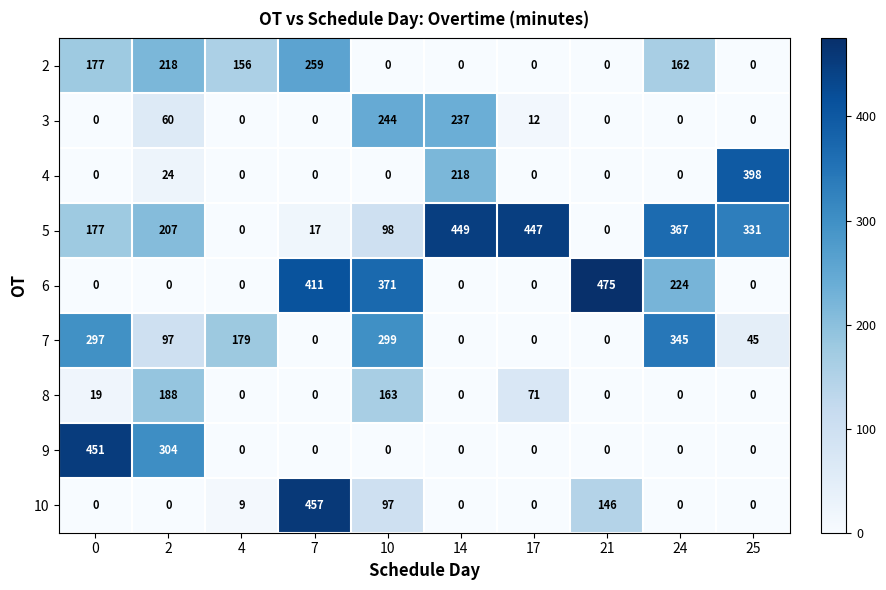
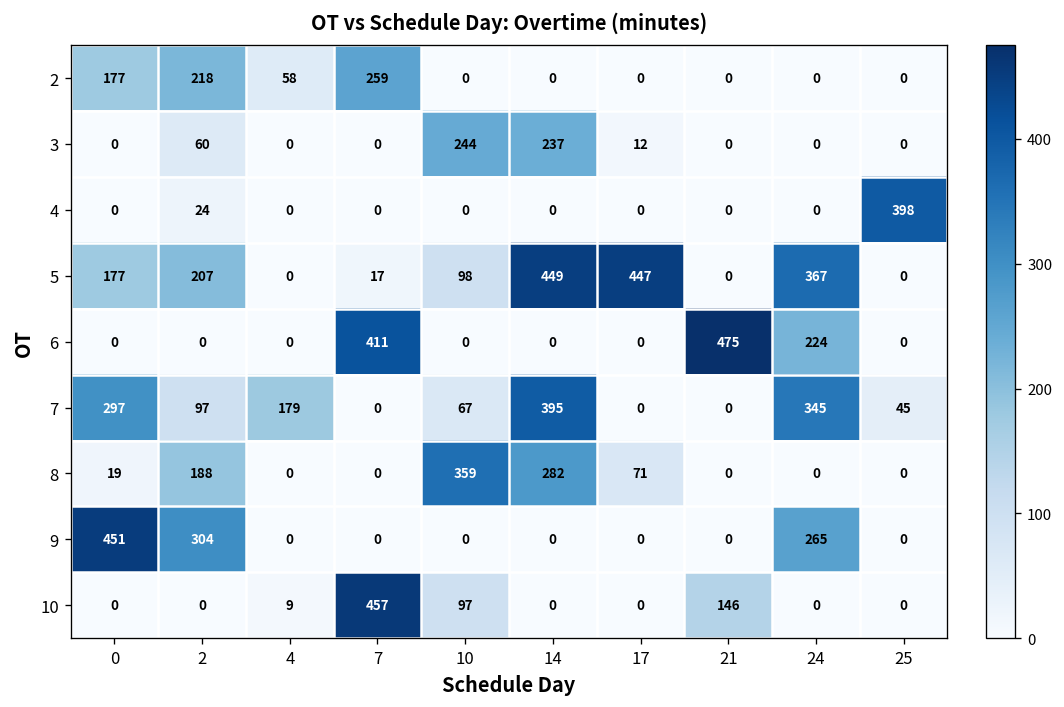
  {
    "2": {
      "0": 177,
      "2": 218,
-     "4": 156,
+     "4": 58,
      "7": 259,
      "10": 0,
      "14": 0,
      "17": 0,
      "21": 0,
-     "24": 162,
+     "24": 0,
      "25": 0
    },
    "3": {
      "0": 0,
      "2": 60,
      "4": 0,
      "7": 0,
      "10": 244,
      "14": 237,
      "17": 12,
      "21": 0,
      "24": 0,
      "25": 0
    },
    "4": {
      "0": 0,
      "2": 24,
      "4": 0,
      "7": 0,
      "10": 0,
-     "14": 218,
+     "14": 0,
      "17": 0,
      "21": 0,
      "24": 0,
      "25": 398
    },
    "5": {
      "0": 177,
      "2": 207,
      "4": 0,
      "7": 17,
      "10": 98,
      "14": 449,
      "17": 447,
      "21": 0,
      "24": 367,
-     "25": 331
+     "25": 0
    },
    "6": {
      "0": 0,
      "2": 0,
      "4": 0,
      "7": 411,
-     "10": 371,
+     "10": 0,
      "14": 0,
      "17": 0,
      "21": 475,
      "24": 224,
      "25": 0
    },
    "7": {
      "0": 297,
      "2": 97,
      "4": 179,
      "7": 0,
-     "10": 299,
-     "14": 0,
+     "10": 67,
+     "14": 395,
      "17": 0,
      "21": 0,
      "24": 345,
      "25": 45
    },
    "8": {
      "0": 19,
      "2": 188,
      "4": 0,
      "7": 0,
-     "10": 163,
-     "14": 0,
+     "10": 359,
+     "14": 282,
      "17": 71,
      "21": 0,
      "24": 0,
      "25": 0
    },
    "9": {
      "0": 451,
      "2": 304,
      "4": 0,
      "7": 0,
      "10": 0,
      "14": 0,
      "17": 0,
      "21": 0,
-     "24": 0,
+     "24": 265,
      "25": 0
    },
    "10": {
      "0": 0,
      "2": 0,
      "4": 9,
      "7": 457,
      "10": 97,
      "14": 0,
      "17": 0,
      "21": 146,
      "24": 0,
      "25": 0
    }
  }
